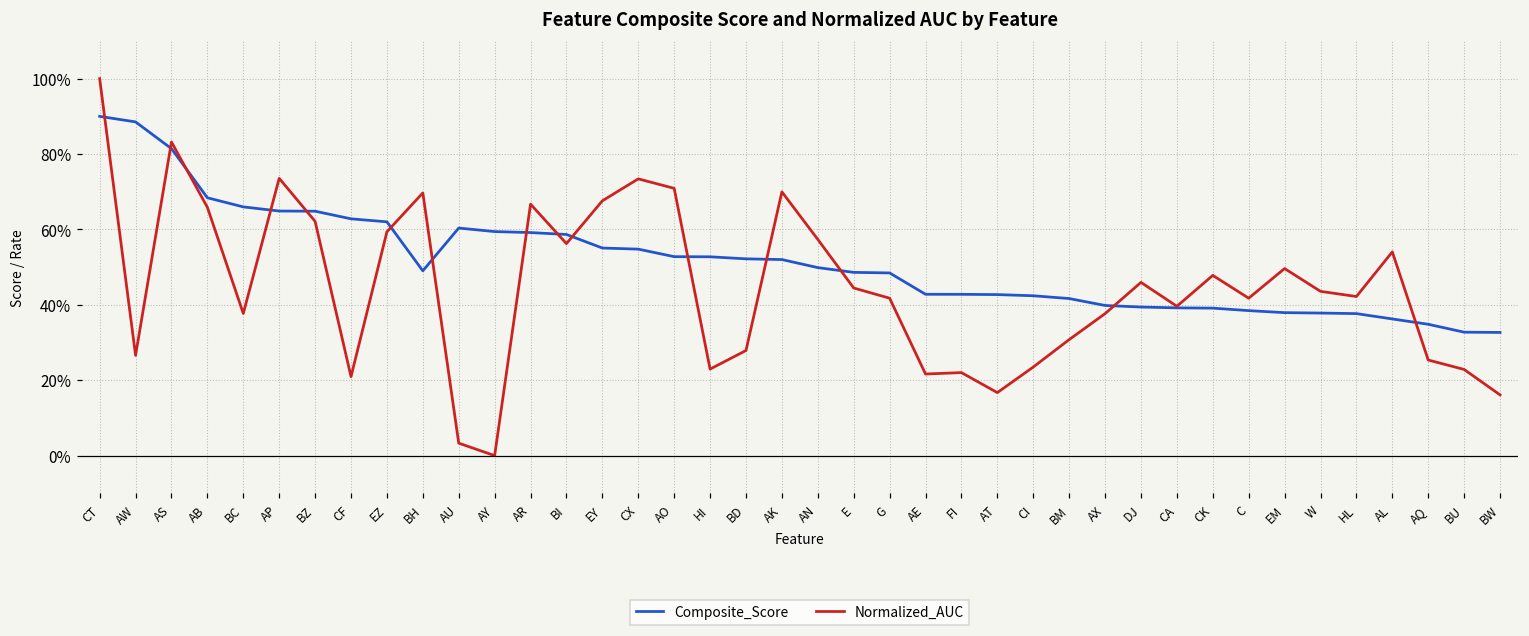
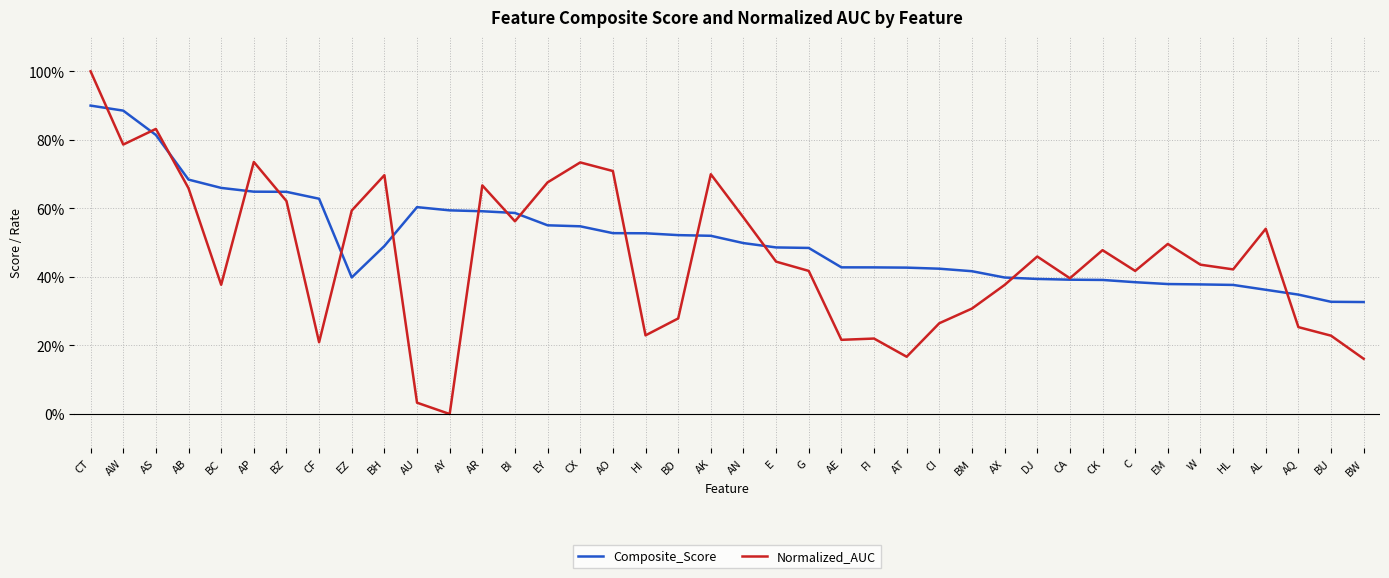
  {
    "Composite_Score": {
      "CT": "90%",
      "AW": "89%",
      "AS": "81%",
      "AB": "68%",
      "BC": "66%",
      "AP": "65%",
      "BZ": "65%",
      "CF": "63%",
-     "EZ": "62%",
+     "EZ": "40%",
      "BH": "49%",
      "AU": "60%",
      "AY": "59%",
      "AR": "59%",
      "BI": "59%",
      "EY": "55%",
      "CX": "55%",
      "AO": "53%",
      "HI": "53%",
      "BD": "52%",
      "AK": "52%",
      "AN": "50%",
      "E": "49%",
      "G": "48%",
      "AE": "43%",
      "FI": "43%",
      "AT": "43%",
      "CI": "42%",
      "BM": "42%",
      "AX": "40%",
      "DJ": "39%",
      "CK": "39%",
      "C": "38%",
      "EM": "38%",
      "W": "38%",
      "HL": "38%",
      "AL": "36%",
      "AQ": "35%",
      "BU": "33%",
      "BW": "33%"
    },
    "Normalized_AUC": {
      "CT": "100%",
-     "AW": "27%",
+     "AW": "79%",
      "AS": "83%",
      "AB": "66%",
      "BC": "38%",
      "AP": "74%",
      "BZ": "62%",
      "CF": "21%",
      "EZ": "59%",
      "BH": "70%",
      "AU": "3%",
      "AY": "0%",
      "AR": "67%",
      "BI": "56%",
      "EY": "68%",
      "CX": "73%",
      "AO": "71%",
      "HI": "23%",
      "BD": "28%",
      "AK": "70%",
      "AN": "57%",
      "E": "44%",
      "G": "42%",
      "AE": "22%",
      "FI": "22%",
      "AT": "17%",
-     "CI": "23%",
+     "CI": "26%",
      "BM": "31%",
      "AX": "38%",
      "DJ": "46%",
      "CK": "48%",
      "C": "42%",
      "EM": "50%",
      "W": "44%",
      "HL": "42%",
      "AL": "54%",
      "AQ": "25%",
      "BU": "23%",
      "BW": "16%"
    }
  }
